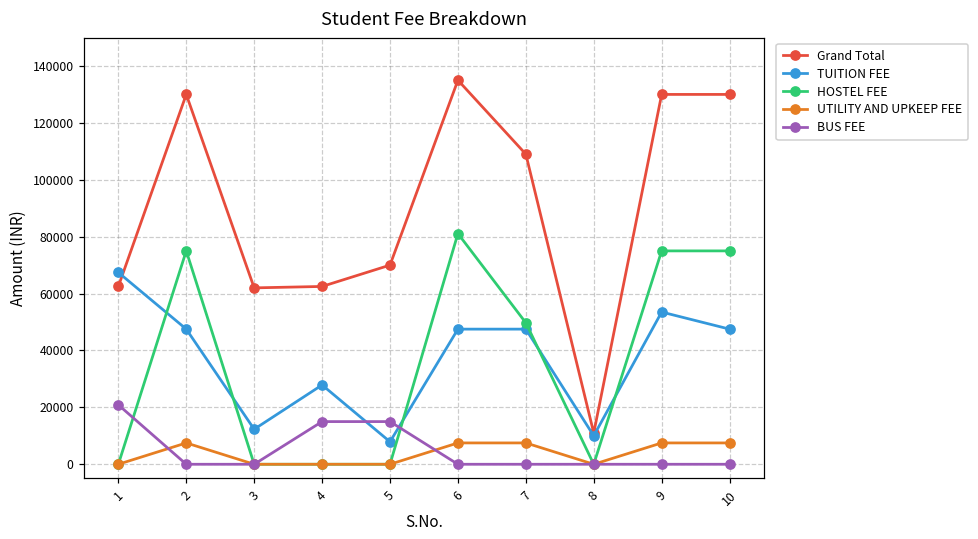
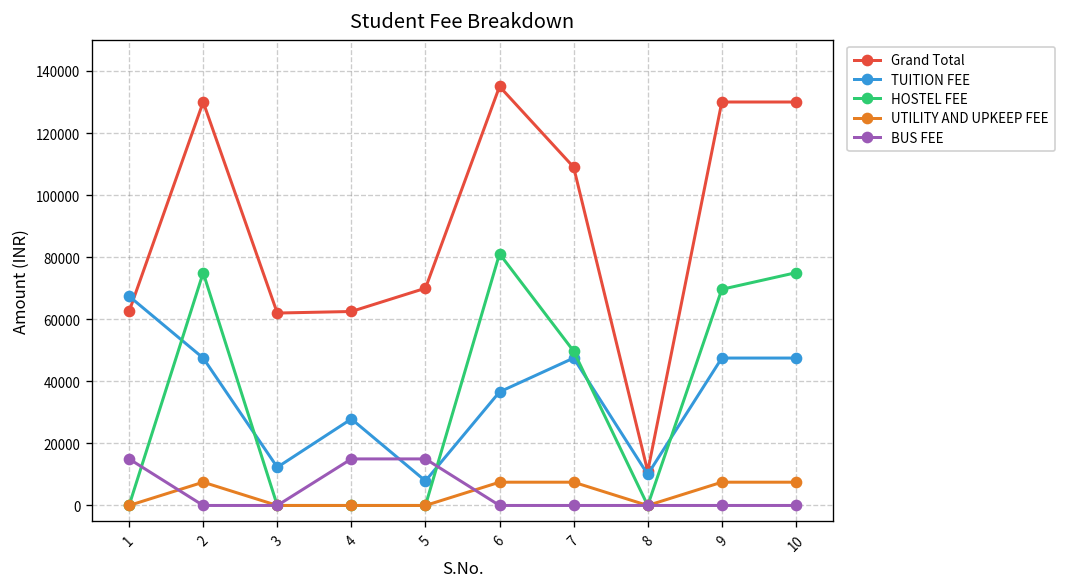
  {
    "TUITION FEE": {
      "1": 67000,
      "2": 48000,
      "3": 12000,
      "4": 28000,
      "5": 8000,
-     "6": 48000,
+     "6": 37000,
      "7": 48000,
      "8": 10000,
-     "9": 54000,
+     "9": 48000,
      "10": 48000
    },
    "HOSTEL FEE": {
      "2": 75000,
      "6": 81000,
      "7": 50000,
-     "9": 75000,
+     "9": 70000,
      "10": 75000
    },
    "BUS FEE": {
-     "1": 21000,
+     "1": 15000,
      "2": 0,
      "4": 15000,
      "5": 15000,
      "6": 0,
      "7": 0,
      "9": 0,
      "10": 0
    }
  }
